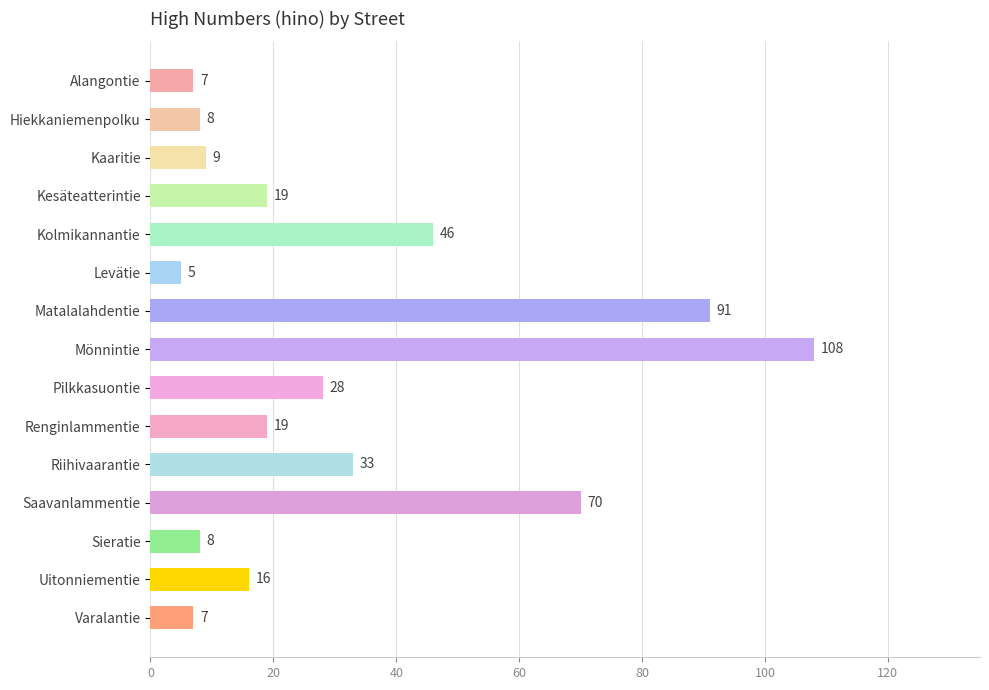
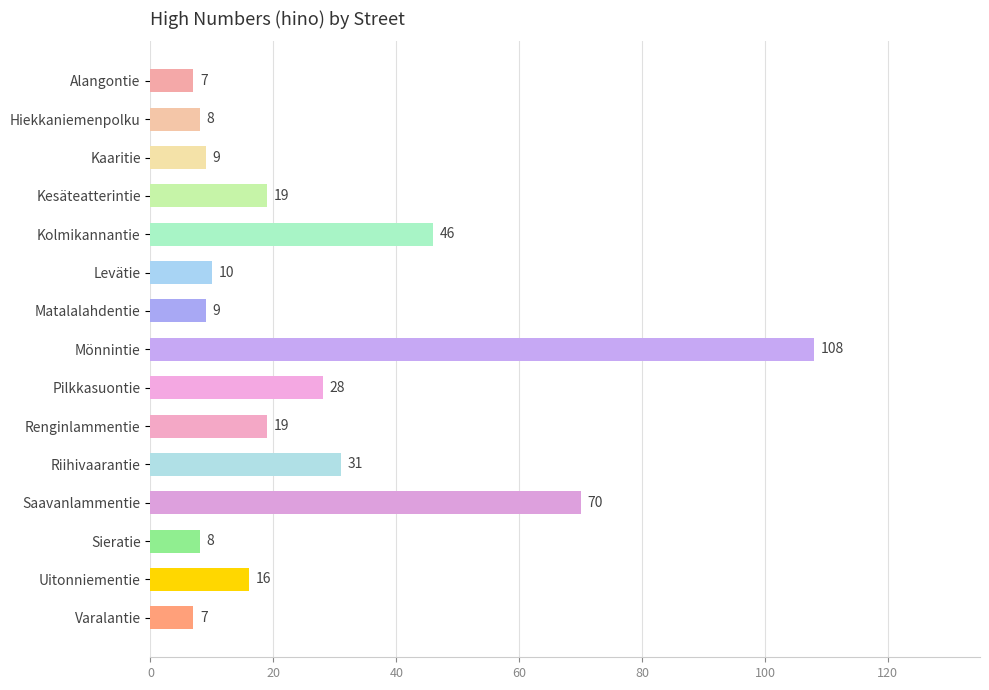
  {
    "Alangontie": 7,
    "Hiekkaniemenpolku": 8,
    "Kaaritie": 9,
    "Kesäteatterintie": 19,
    "Kolmikannantie": 46,
-   "Levätie": 5,
-   "Matalalahdentie": 91,
+   "Levätie": 10,
+   "Matalalahdentie": 9,
    "Mönnintie": 108,
    "Pilkkasuontie": 28,
    "Renginlammentie": 19,
-   "Riihivaarantie": 33,
+   "Riihivaarantie": 31,
    "Saavanlammentie": 70,
    "Sieratie": 8,
    "Uitonniementie": 16,
    "Varalantie": 7
  }
